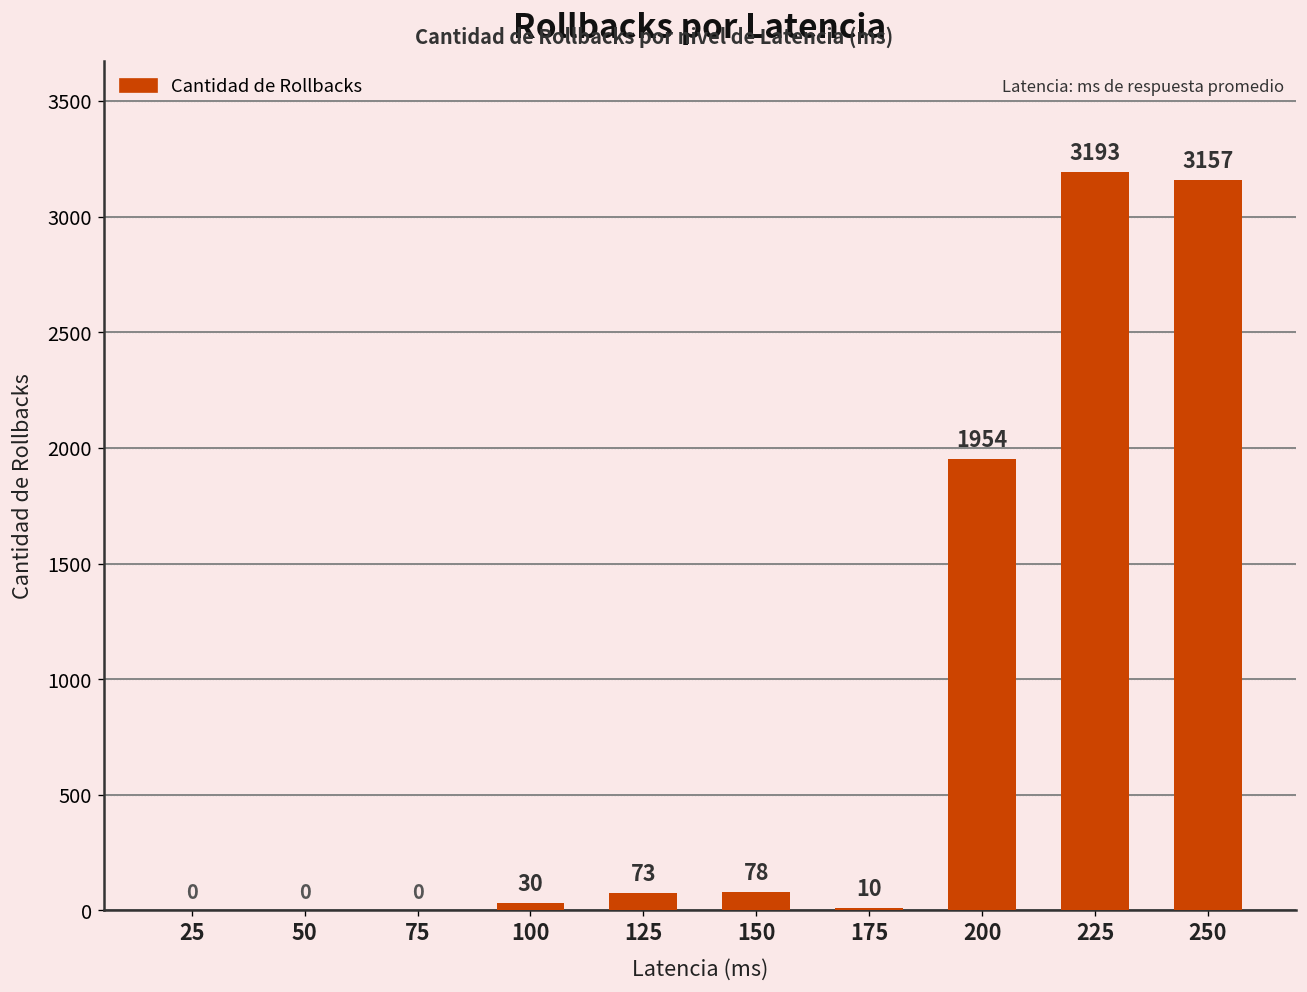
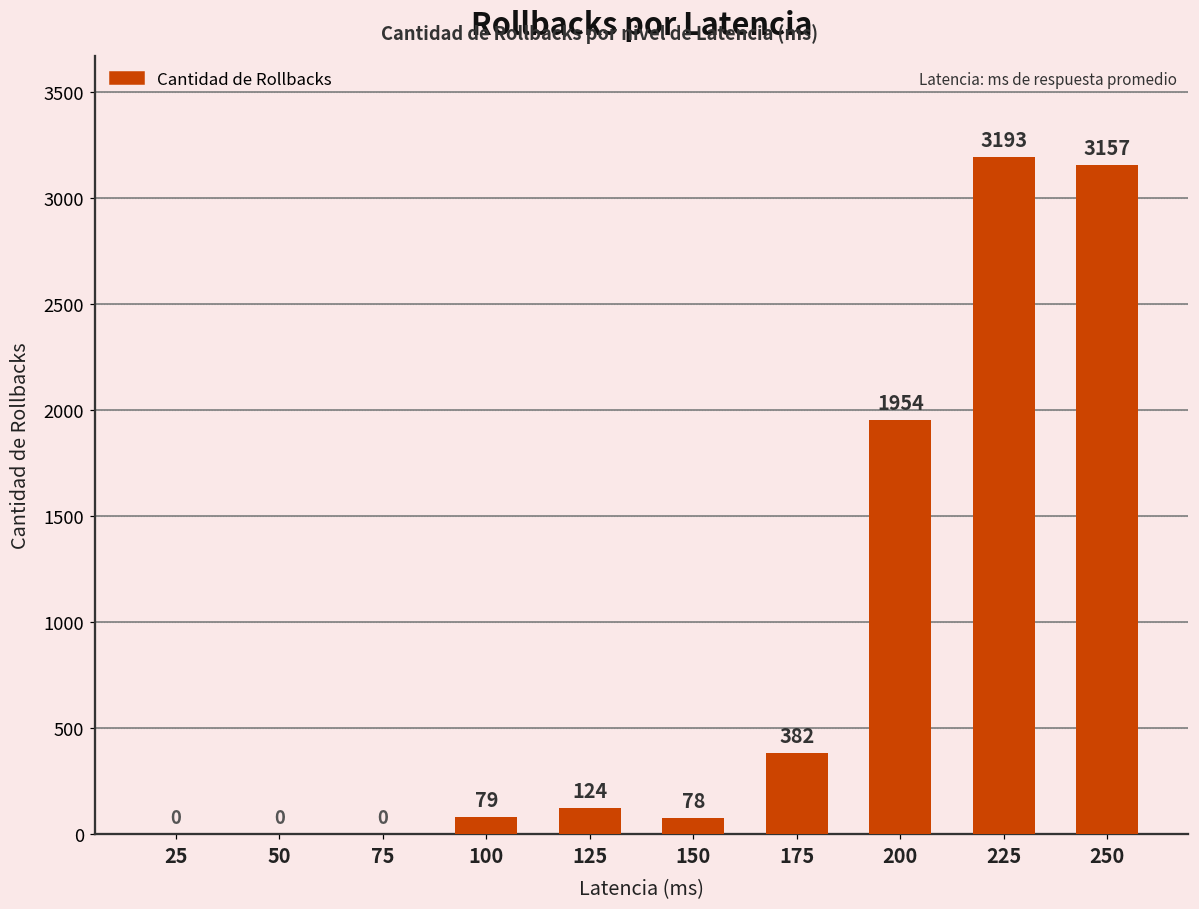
  {
    "25": 0,
    "50": 0,
    "75": 0,
-   "100": 30,
-   "125": 73,
+   "100": 79,
+   "125": 124,
    "150": 78,
-   "175": 10,
+   "175": 382,
    "200": 1954,
    "225": 3193,
    "250": 3157
  }
